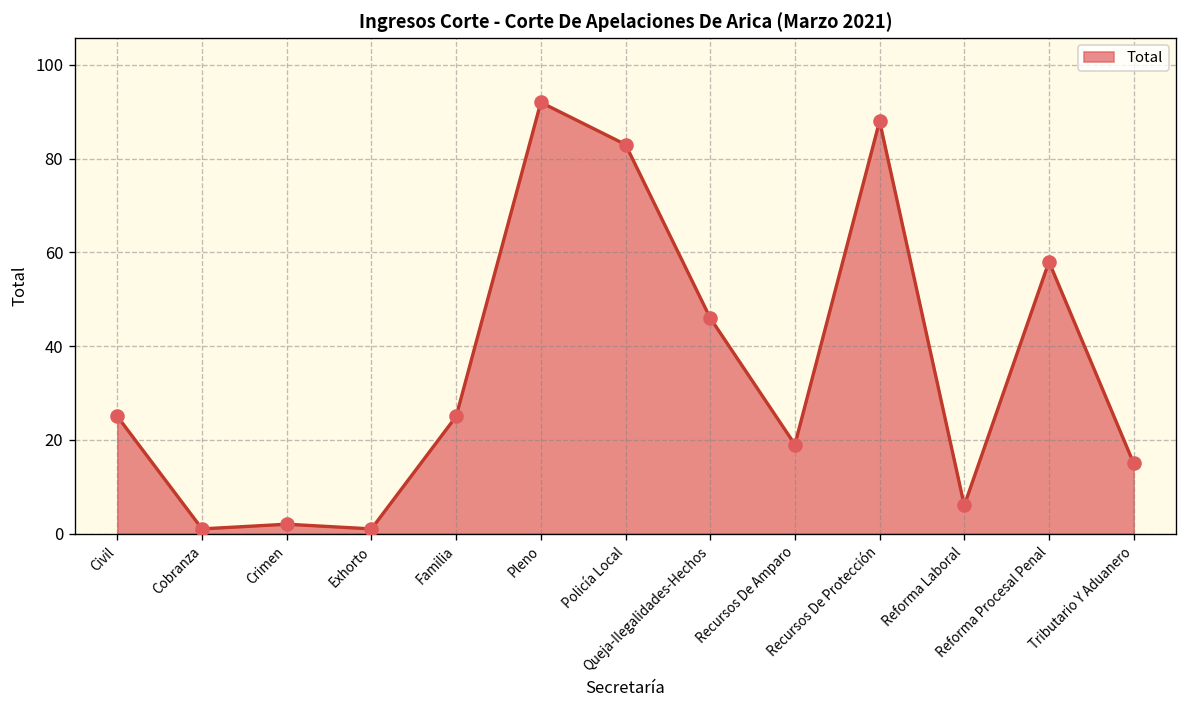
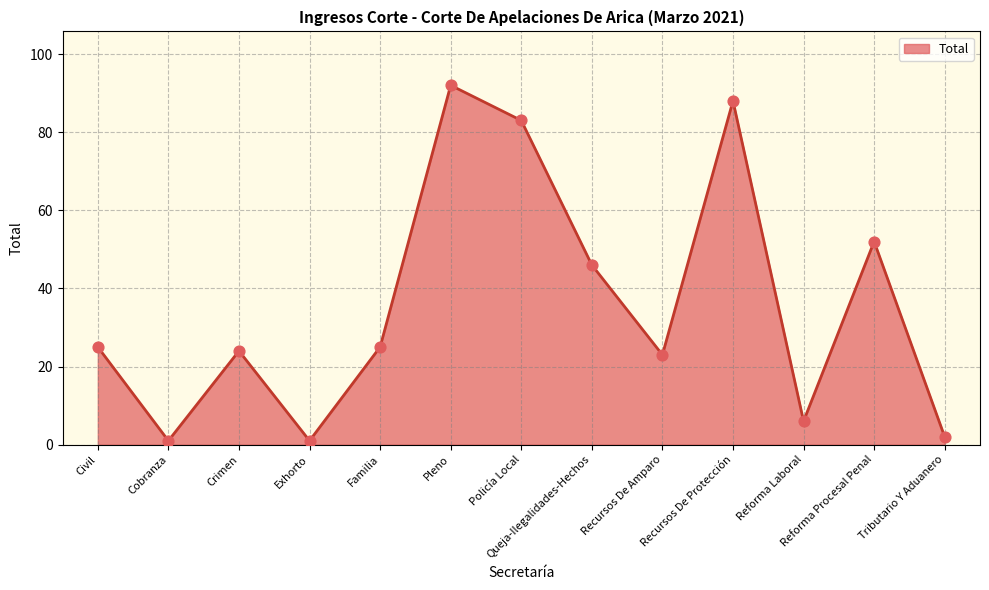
  {
    "Civil": 25,
    "Cobranza": 1,
-   "Crimen": 2,
+   "Crimen": 24,
    "Exhorto": 1,
    "Familia": 25,
    "Pleno": 92,
    "Policía Local": 83,
    "Queja-Ilegalidades-Hechos": 46,
-   "Recursos De Amparo": 19,
+   "Recursos De Amparo": 23,
    "Recursos De Protección": 88,
    "Reforma Laboral": 6,
-   "Reforma Procesal Penal": 58,
-   "Tributario Y Aduanero": 15
+   "Reforma Procesal Penal": 52,
+   "Tributario Y Aduanero": 2
  }
